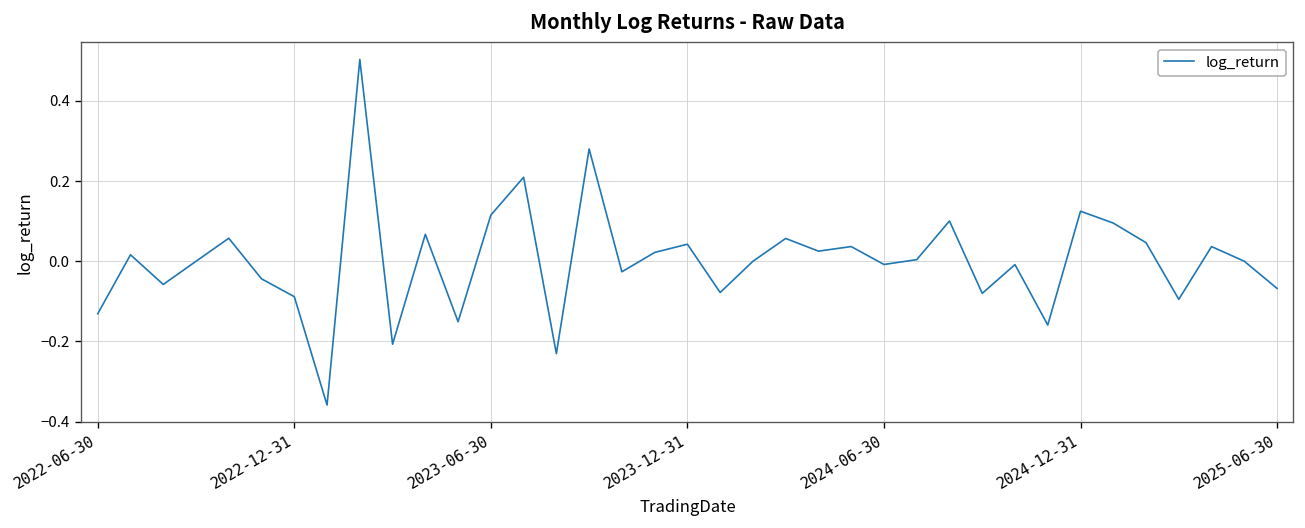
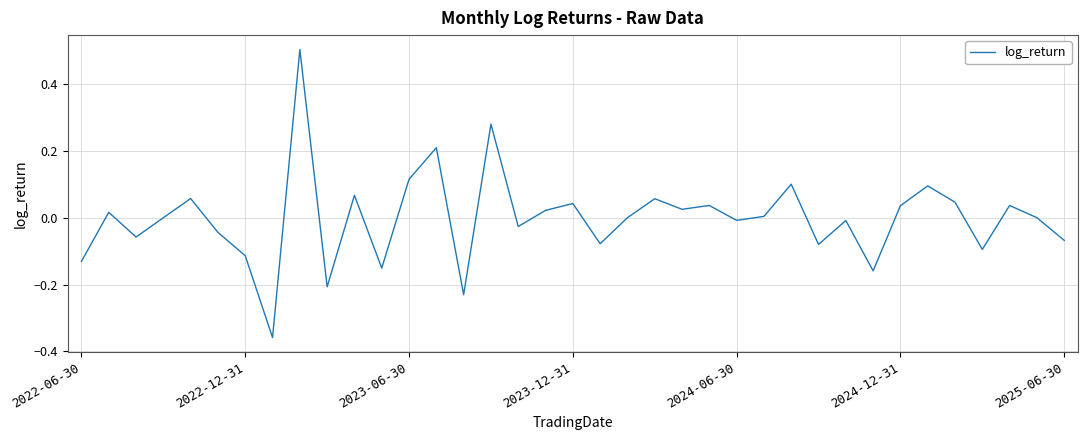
  {
    "2022-06-30": -0.13,
-   "2022-12-31": -0.09,
+   "2022-12-31": -0.11,
    "2023-06-30": 0.12,
    "2023-12-31": 0.04,
    "2024-06-30": -0.01,
-   "2024-12-31": 0.12,
+   "2024-12-31": 0.04,
    "2025-06-30": -0.07
  }
